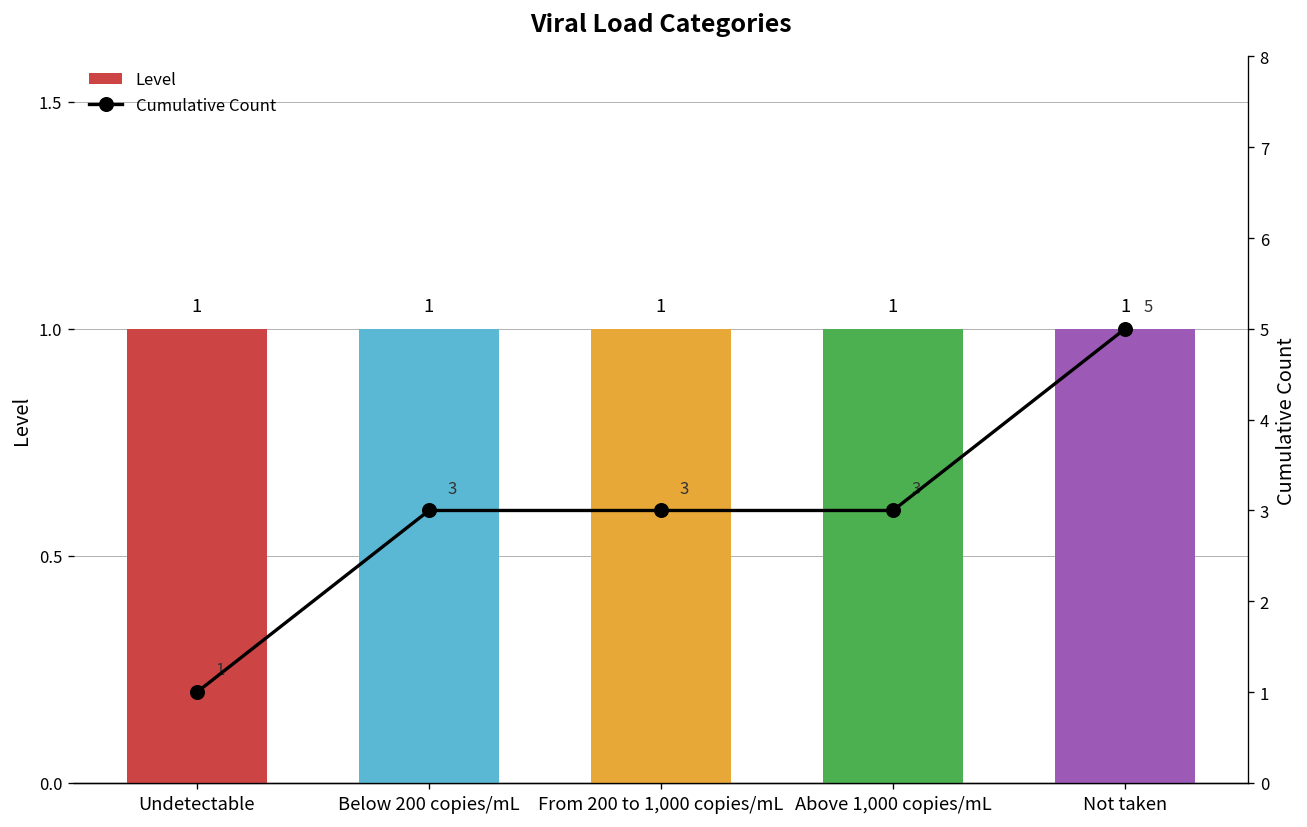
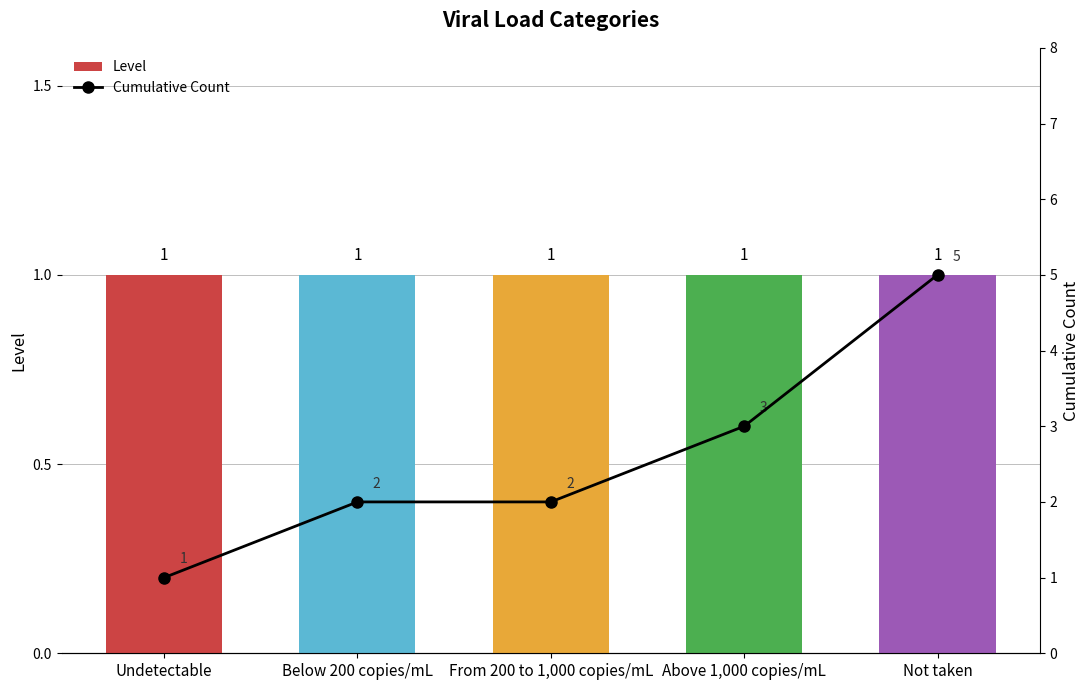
  {
    "Level": {
      "Undetectable": 1,
      "Below 200 copies/mL": 1,
      "From 200 to 1,000 copies/mL": 1,
      "Above 1,000 copies/mL": 1,
      "Not taken": 1
    },
    "Cumulative Count": {
-     "Below 200 copies/mL": 3,
-     "From 200 to 1,000 copies/mL": 3,
+     "Below 200 copies/mL": 2,
+     "From 200 to 1,000 copies/mL": 2,
      "Above 1,000 copies/mL": 3,
      "Not taken": 5
    }
  }
